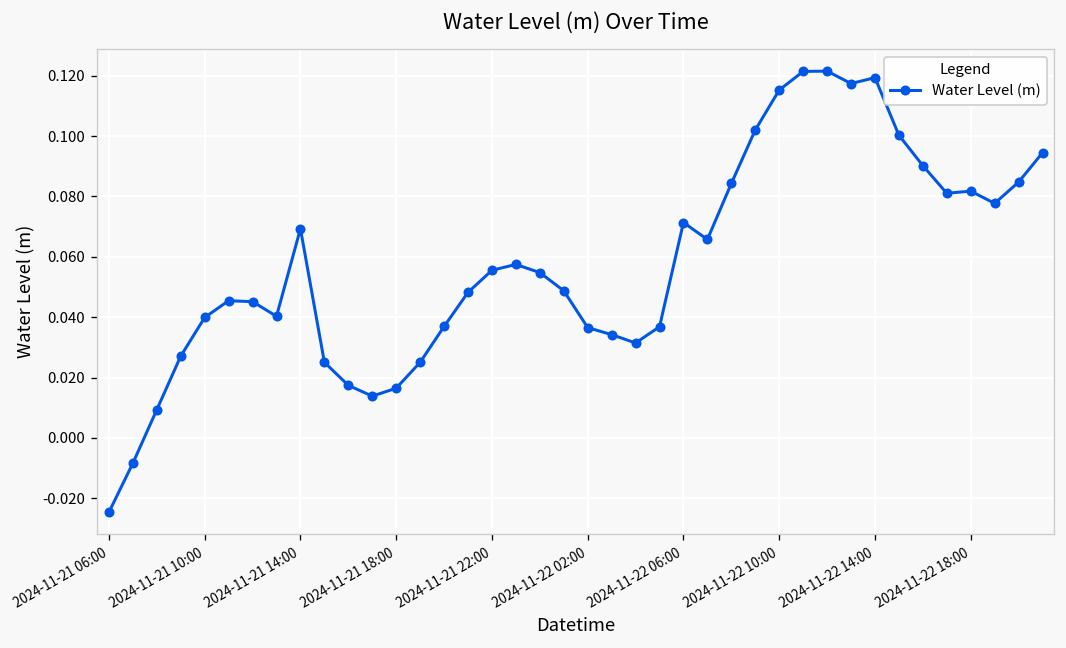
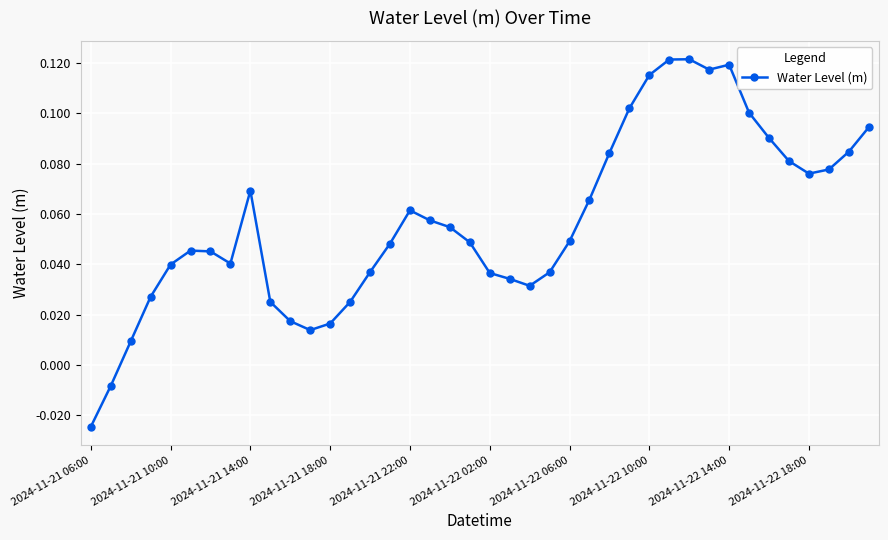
  {
    "2024-11-21 06:00": -0.025,
    "2024-11-21 10:00": 0.040,
    "2024-11-21 14:00": 0.069,
    "2024-11-21 18:00": 0.016,
-   "2024-11-21 22:00": 0.056,
+   "2024-11-21 22:00": 0.061,
    "2024-11-22 02:00": 0.037,
-   "2024-11-22 06:00": 0.071,
+   "2024-11-22 06:00": 0.049,
    "2024-11-22 10:00": 0.115,
    "2024-11-22 14:00": 0.119,
-   "2024-11-22 18:00": 0.082
+   "2024-11-22 18:00": 0.076
  }
